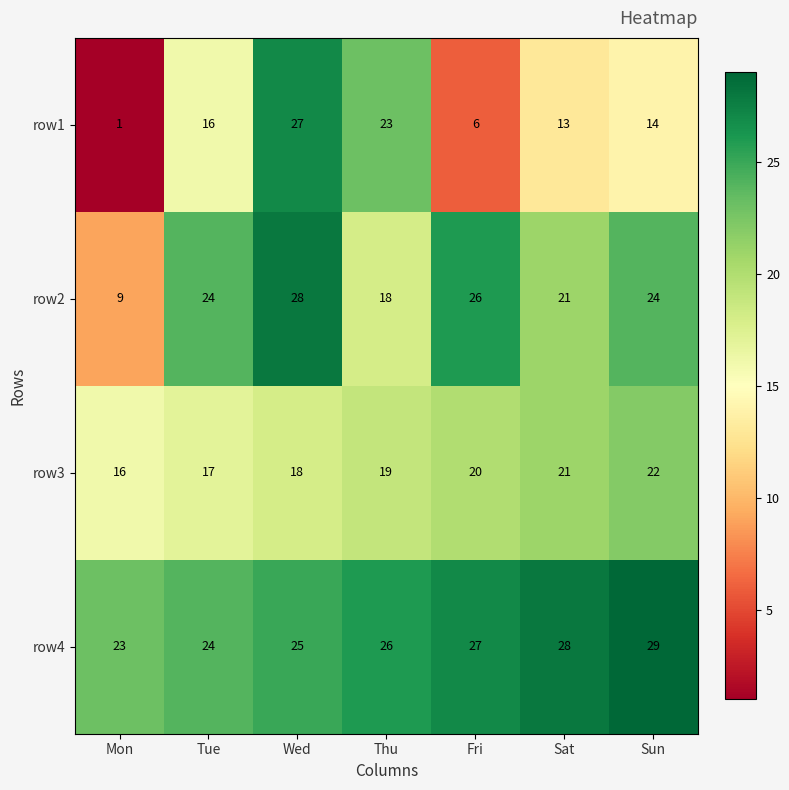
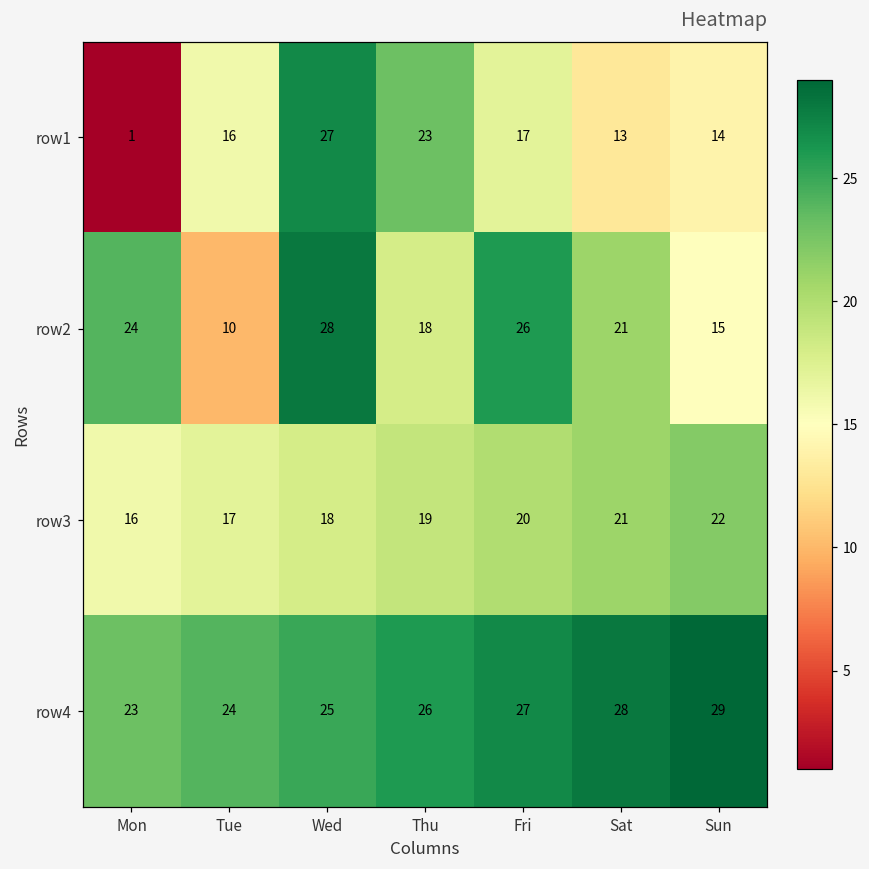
  {
    "row1": {
      "Mon": 1,
      "Tue": 16,
      "Wed": 27,
      "Thu": 23,
-     "Fri": 6,
+     "Fri": 17,
      "Sat": 13,
      "Sun": 14
    },
    "row2": {
-     "Mon": 9,
-     "Tue": 24,
+     "Mon": 24,
+     "Tue": 10,
      "Wed": 28,
      "Thu": 18,
      "Fri": 26,
      "Sat": 21,
-     "Sun": 24
+     "Sun": 15
    },
    "row3": {
      "Mon": 16,
      "Tue": 17,
      "Wed": 18,
      "Thu": 19,
      "Fri": 20,
      "Sat": 21,
      "Sun": 22
    },
    "row4": {
      "Mon": 23,
      "Tue": 24,
      "Wed": 25,
      "Thu": 26,
      "Fri": 27,
      "Sat": 28,
      "Sun": 29
    }
  }
